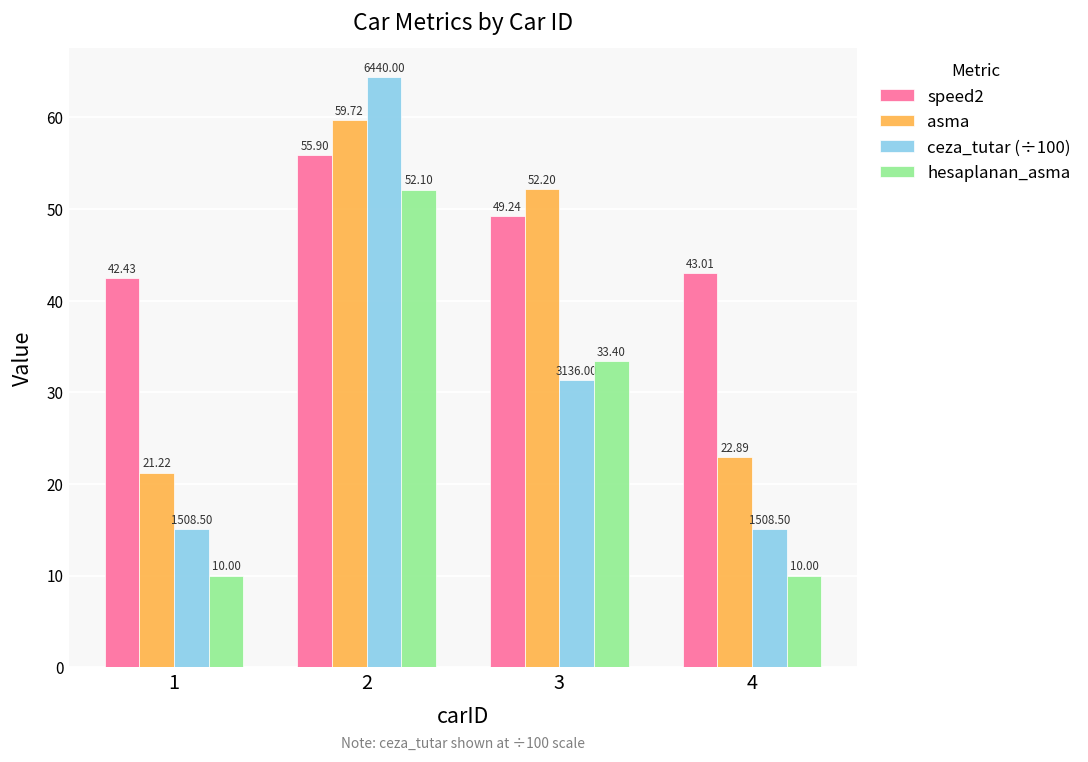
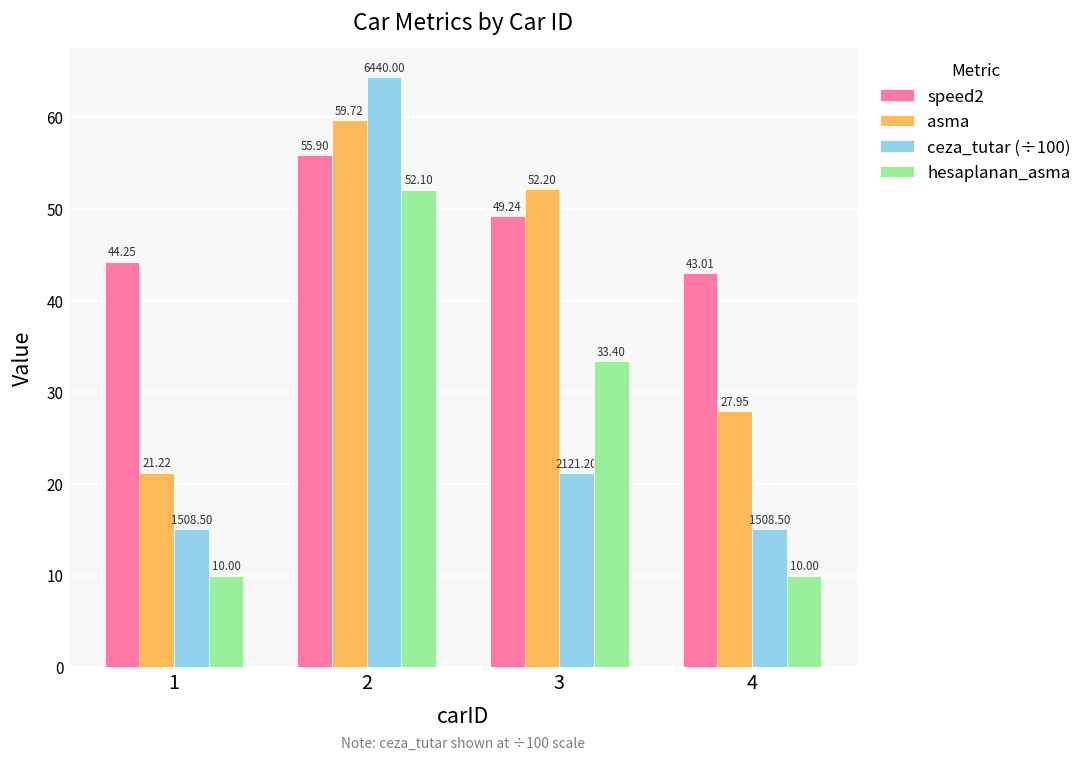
  {
    "speed2": {
-     "1": 42.43,
+     "1": 44.25,
      "2": 55.90,
      "3": 49.24,
      "4": 43.01
    },
    "asma": {
      "1": 21.22,
      "2": 59.72,
      "3": 52.20,
-     "4": 22.89
+     "4": 27.95
    },
    "ceza_tutar (÷100)": {
-     "3": 3136.00
+     "3": 2121.20
    },
    "hesaplanan_asma": {
      "1": 10.00,
      "2": 52.10,
      "3": 33.40,
      "4": 10.00
    }
  }
